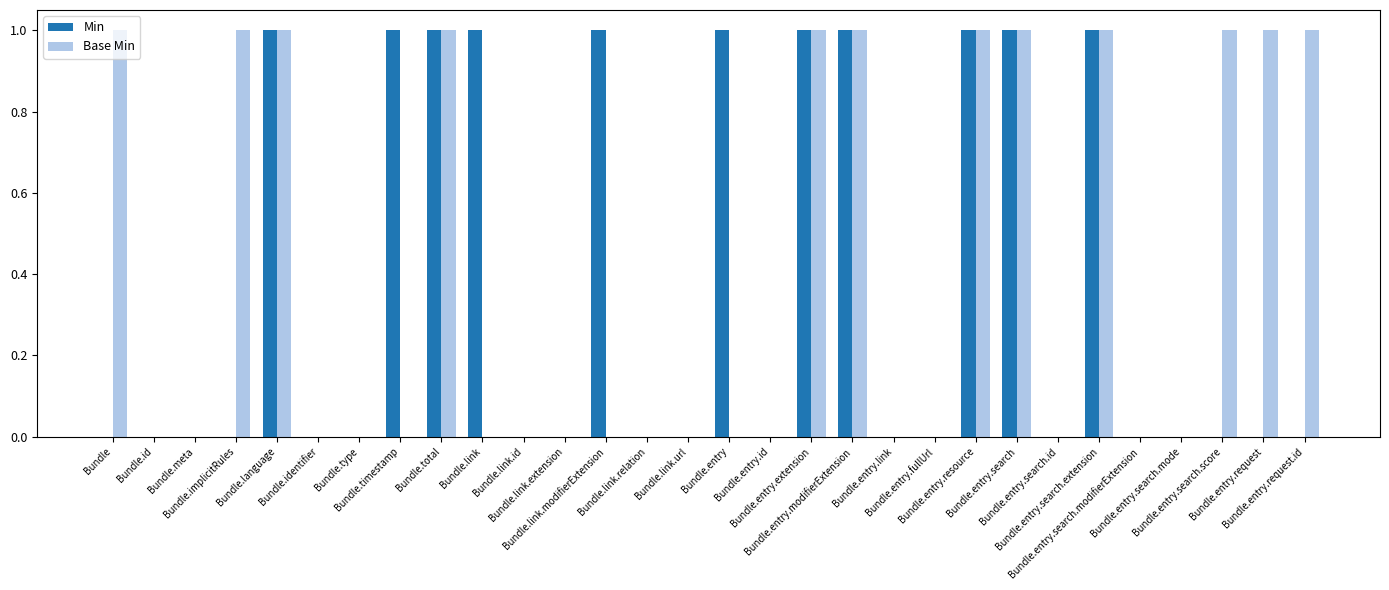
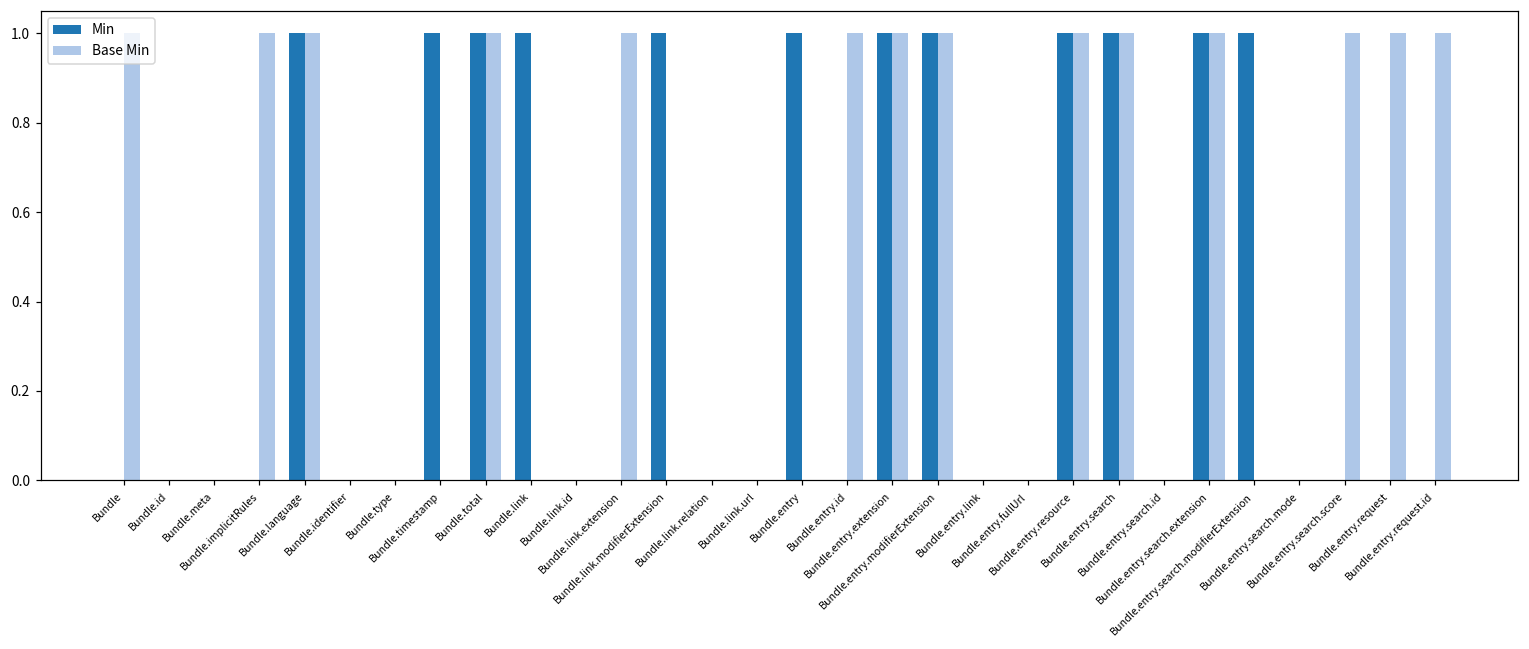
  {
    "Min": {
      "Bundle": 0,
      "Bundle.id": 0,
      "Bundle.meta": 0,
      "Bundle.implicitRules": 0,
      "Bundle.language": 1,
      "Bundle.identifier": 0,
      "Bundle.type": 0,
      "Bundle.timestamp": 1,
      "Bundle.total": 1,
      "Bundle.link": 1,
      "Bundle.link.id": 0,
      "Bundle.link.extension": 0,
      "Bundle.link.modifierExtension": 1,
      "Bundle.link.relation": 0,
      "Bundle.link.url": 0,
      "Bundle.entry": 1,
      "Bundle.entry.id": 0,
      "Bundle.entry.extension": 1,
      "Bundle.entry.modifierExtension": 1,
      "Bundle.entry.link": 0,
      "Bundle.entry.fullUrl": 0,
      "Bundle.entry.resource": 1,
      "Bundle.entry.search": 1,
      "Bundle.entry.search.id": 0,
      "Bundle.entry.search.extension": 1,
-     "Bundle.entry.search.modifierExtension": 0,
+     "Bundle.entry.search.modifierExtension": 1,
      "Bundle.entry.search.mode": 0,
      "Bundle.entry.search.score": 0,
      "Bundle.entry.request": 0,
      "Bundle.entry.request.id": 0
    },
    "Base Min": {
      "Bundle.id": 0,
      "Bundle.meta": 0,
      "Bundle.implicitRules": 1,
      "Bundle.language": 1,
      "Bundle.identifier": 0,
      "Bundle.type": 0,
      "Bundle.timestamp": 0,
      "Bundle.total": 1,
      "Bundle.link": 0,
      "Bundle.link.id": 0,
-     "Bundle.link.extension": 0,
+     "Bundle.link.extension": 1,
      "Bundle.link.modifierExtension": 0,
      "Bundle.link.relation": 0,
      "Bundle.link.url": 0,
      "Bundle.entry": 0,
-     "Bundle.entry.id": 0,
+     "Bundle.entry.id": 1,
      "Bundle.entry.extension": 1,
      "Bundle.entry.modifierExtension": 1,
      "Bundle.entry.link": 0,
      "Bundle.entry.fullUrl": 0,
      "Bundle.entry.resource": 1,
      "Bundle.entry.search": 1,
      "Bundle.entry.search.id": 0,
      "Bundle.entry.search.extension": 1,
      "Bundle.entry.search.modifierExtension": 0,
      "Bundle.entry.search.mode": 0,
      "Bundle.entry.search.score": 1,
      "Bundle.entry.request": 1,
      "Bundle.entry.request.id": 1
    }
  }
